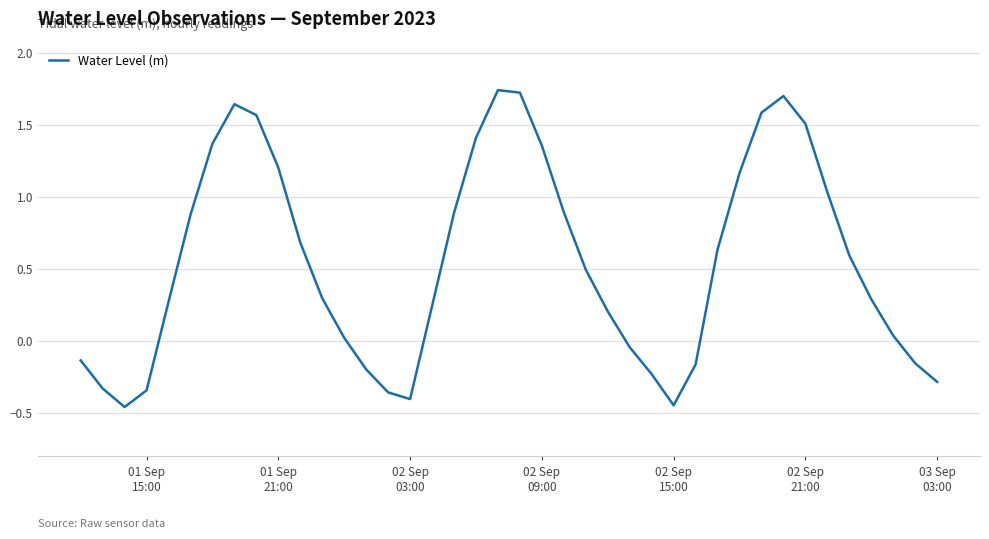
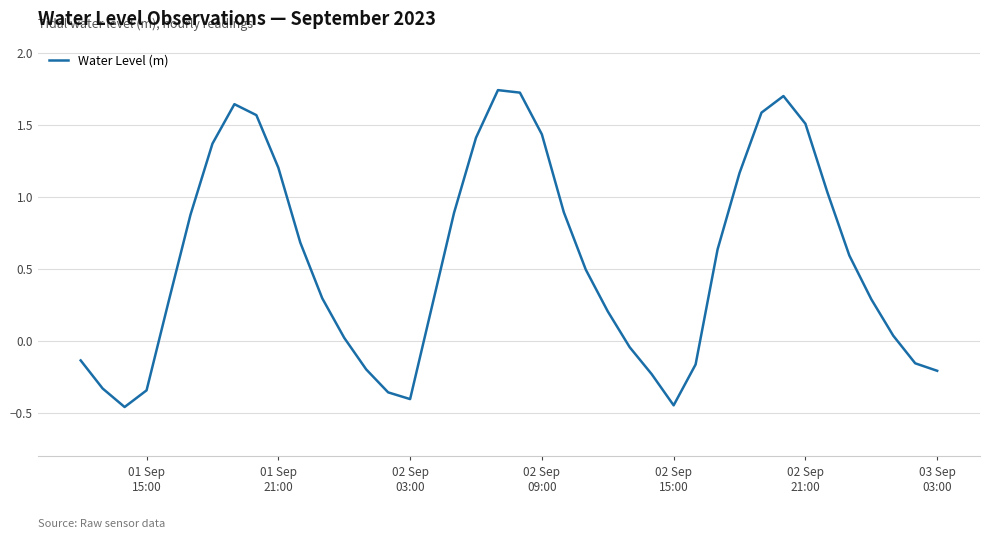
  {
    "01 Sep 15:00": -0.34,
    "01 Sep 21:00": 1.20,
    "02 Sep 03:00": -0.40,
-   "02 Sep 09:00": 1.36,
+   "02 Sep 09:00": 1.44,
    "02 Sep 15:00": -0.45,
    "02 Sep 21:00": 1.51,
-   "03 Sep 03:00": -0.28
+   "03 Sep 03:00": -0.21
  }
